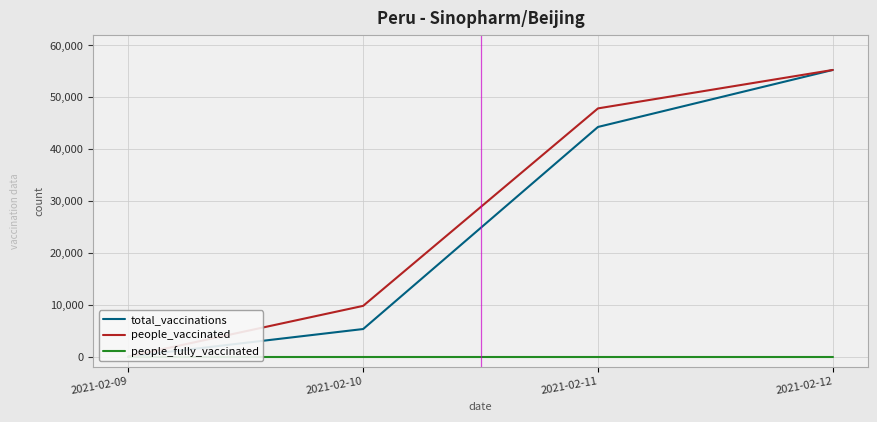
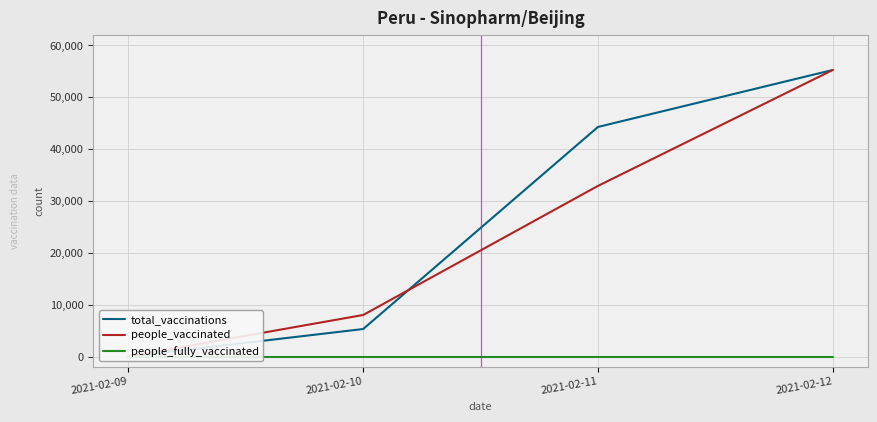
  {
    "total_vaccinations": {
      "2021-02-10": "5,000",
      "2021-02-11": "44,000"
    },
    "people_vaccinated": {
-     "2021-02-10": "10,000",
-     "2021-02-11": "48,000"
+     "2021-02-10": "8,000",
+     "2021-02-11": "33,000"
    },
    "people_fully_vaccinated": {
      "2021-02-10": "0",
      "2021-02-11": "0",
      "2021-02-12": "0"
    }
  }
